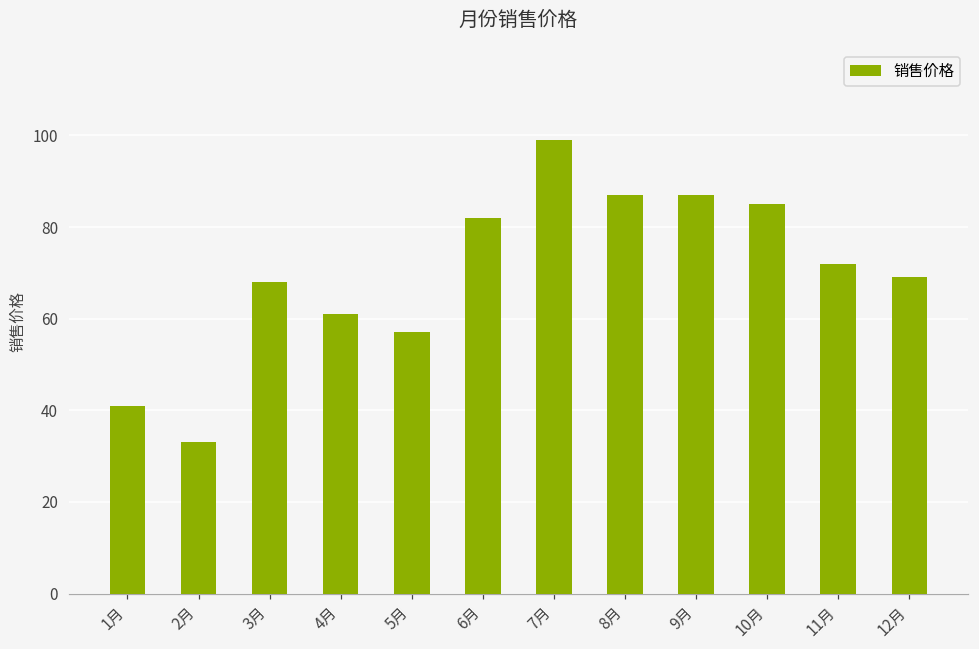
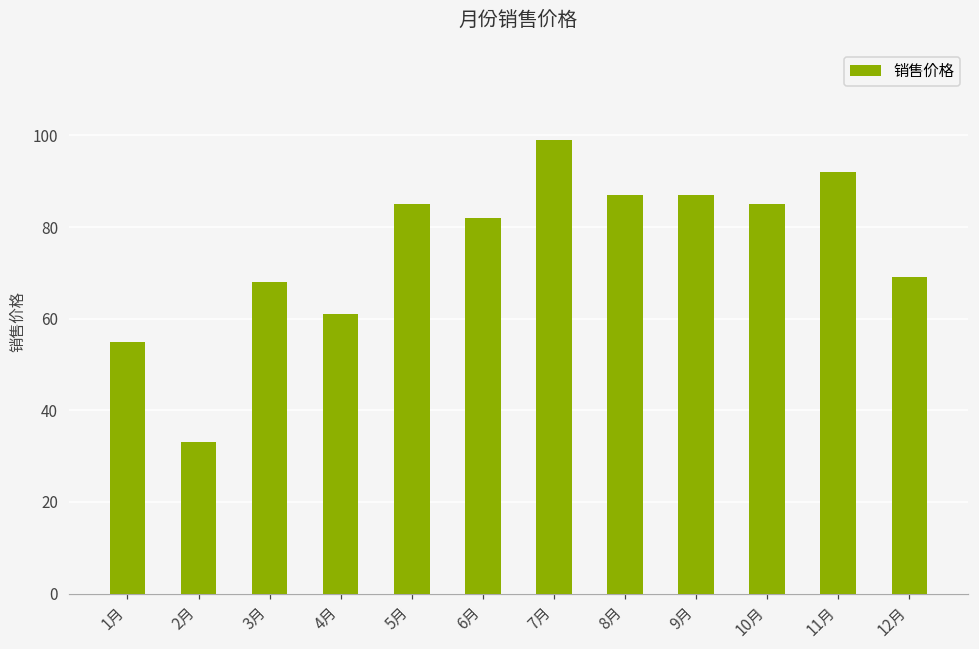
  {
-   "1月": 41,
+   "1月": 55,
    "2月": 33,
    "3月": 68,
    "4月": 61,
-   "5月": 57,
+   "5月": 85,
    "6月": 82,
    "7月": 99,
    "8月": 87,
    "9月": 87,
    "10月": 85,
-   "11月": 72,
+   "11月": 92,
    "12月": 69
  }
